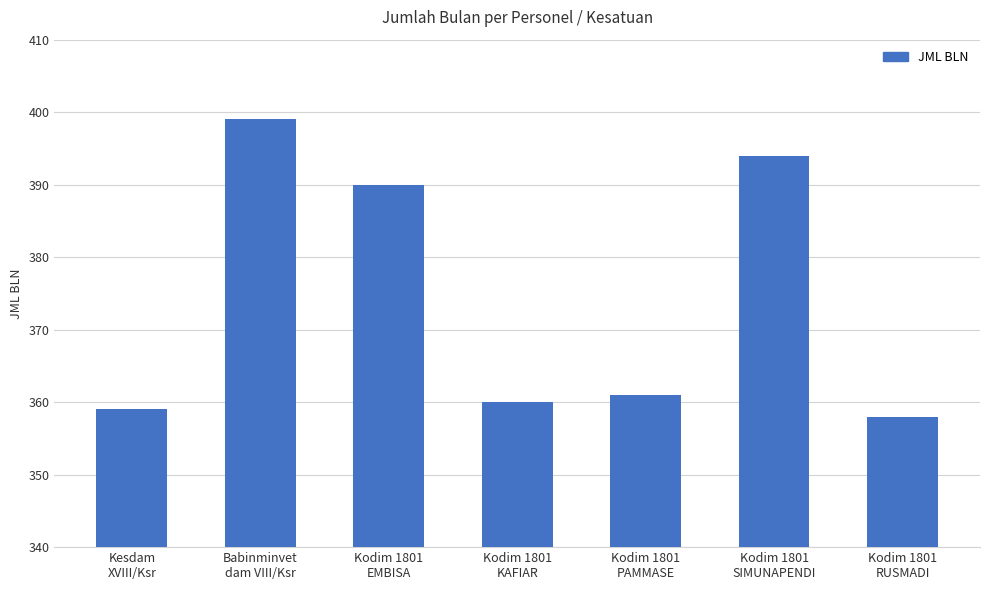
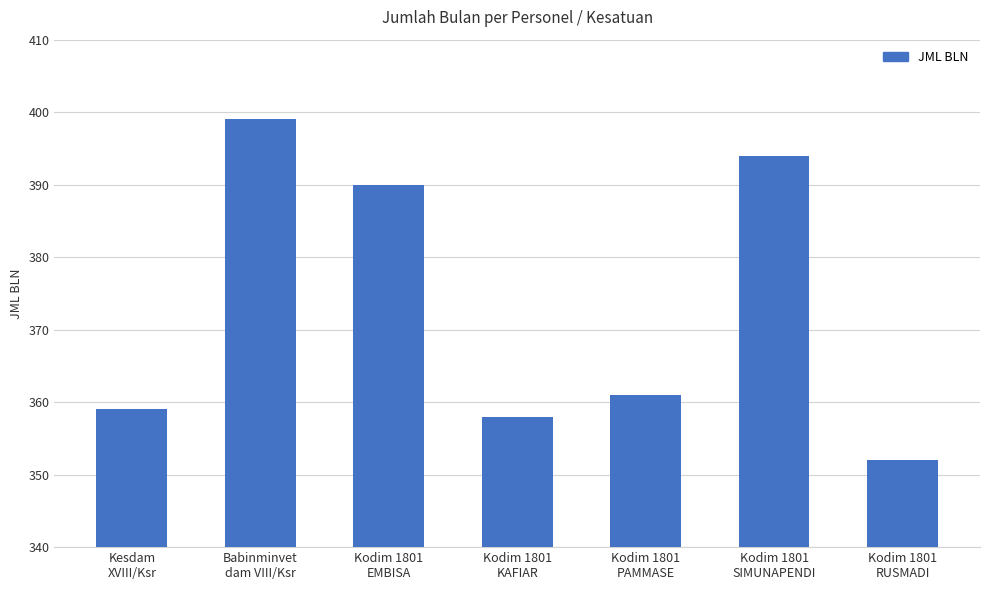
  {
    "Kesdam XVIII/Ksr": 359,
    "Babinminvet dam VIII/Ksr": 399,
    "Kodim 1801 EMBISA": 390,
-   "Kodim 1801 KAFIAR": 360,
+   "Kodim 1801 KAFIAR": 358,
    "Kodim 1801 PAMMASE": 361,
    "Kodim 1801 SIMUNAPENDI": 394,
-   "Kodim 1801 RUSMADI": 358
+   "Kodim 1801 RUSMADI": 352
  }
